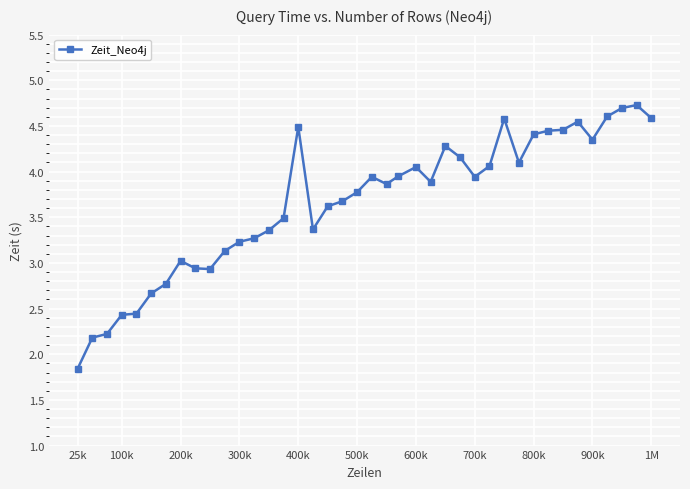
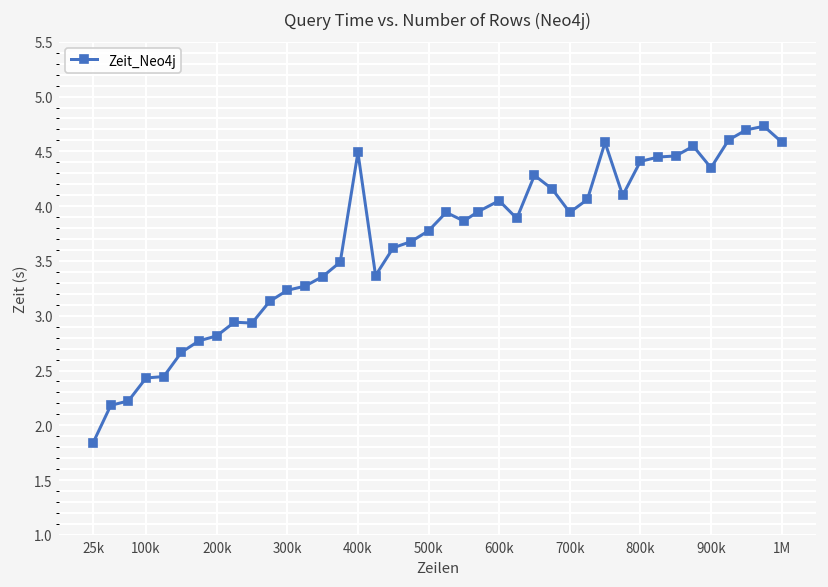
  {
    "25k": 1.8,
    "100k": 2.4,
-   "200k": 3.0,
+   "200k": 2.8,
    "300k": 3.2,
    "400k": 4.5,
    "500k": 3.8,
    "600k": 4.1,
    "700k": 3.9,
    "800k": 4.4,
    "900k": 4.4,
    "1M": 4.6
  }
